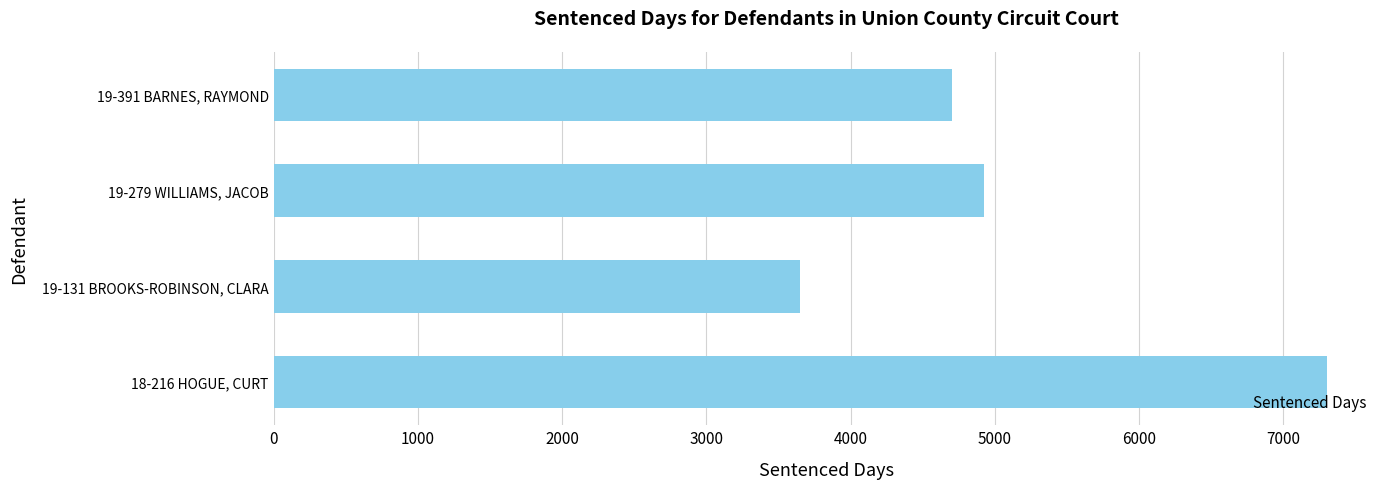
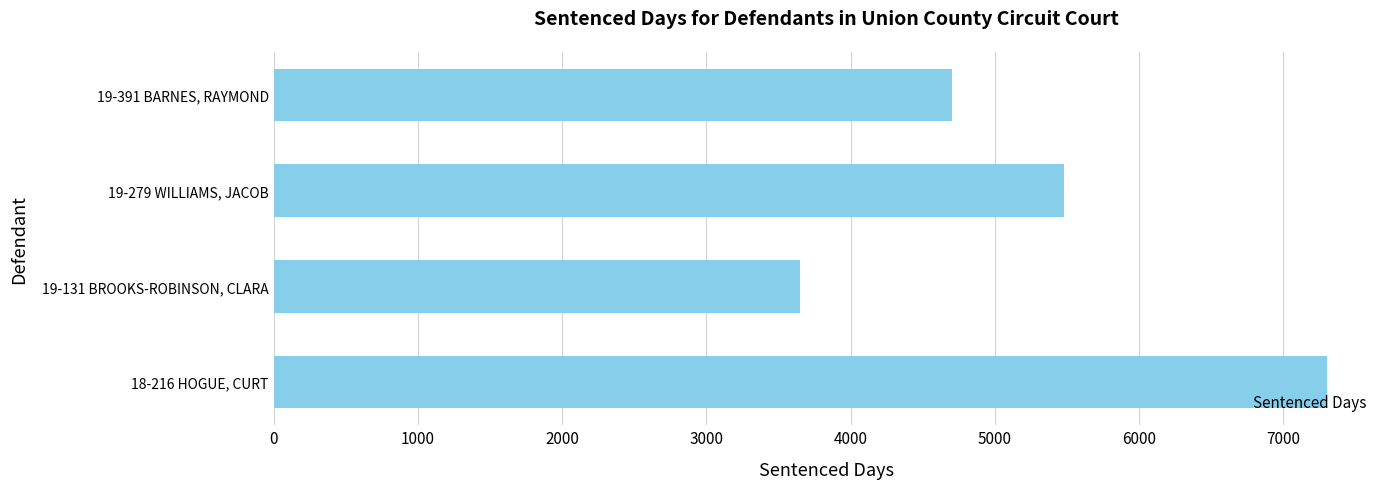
  {
    "19-391 BARNES, RAYMOND": 4700,
-   "19-279 WILLIAMS, JACOB": 4930,
+   "19-279 WILLIAMS, JACOB": 5480,
    "19-131 BROOKS-ROBINSON, CLARA": 3650,
    "18-216 HOGUE, CURT": 7310
  }
